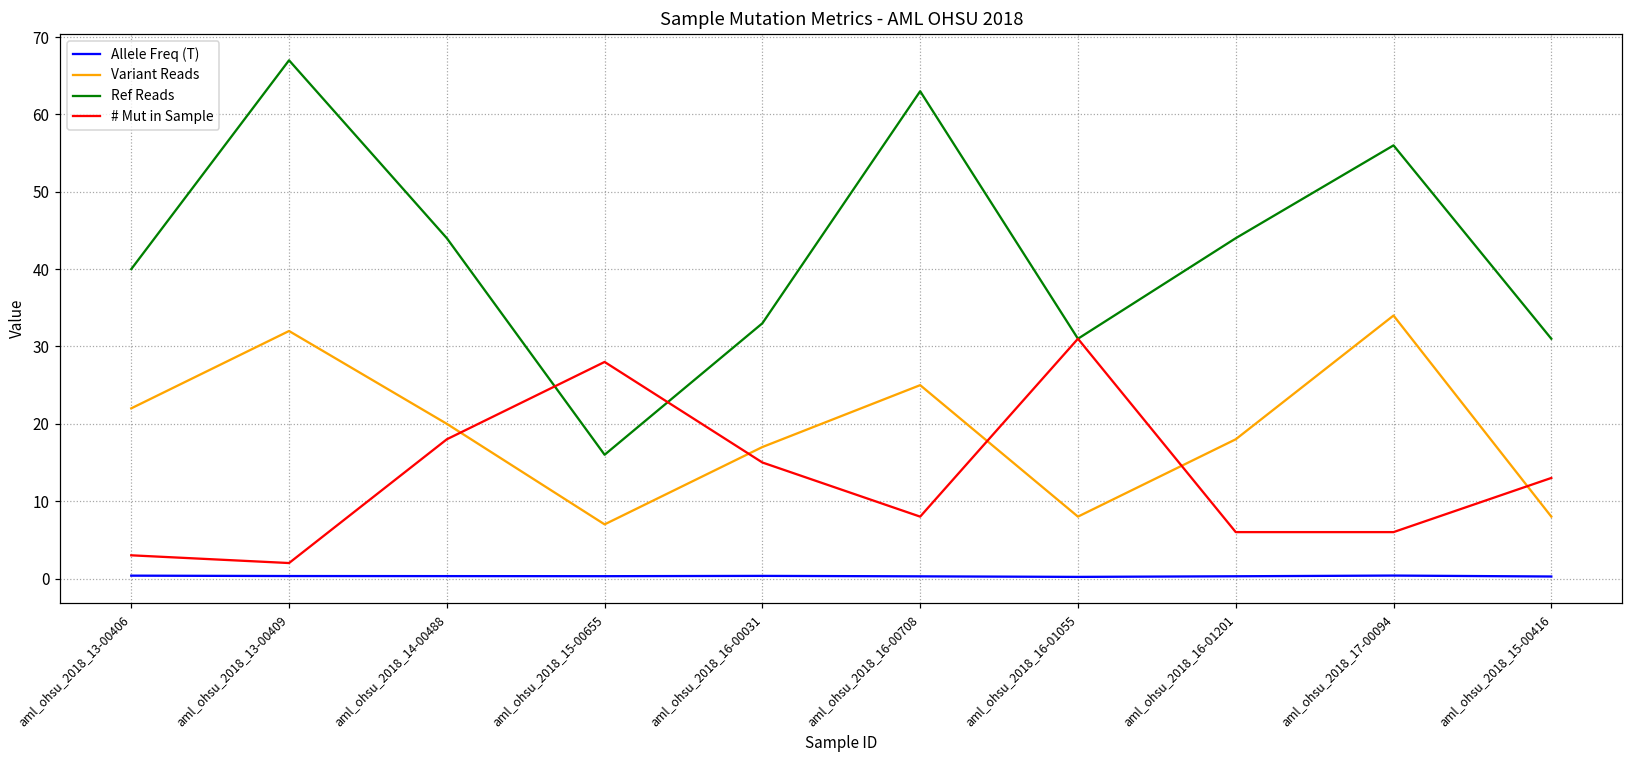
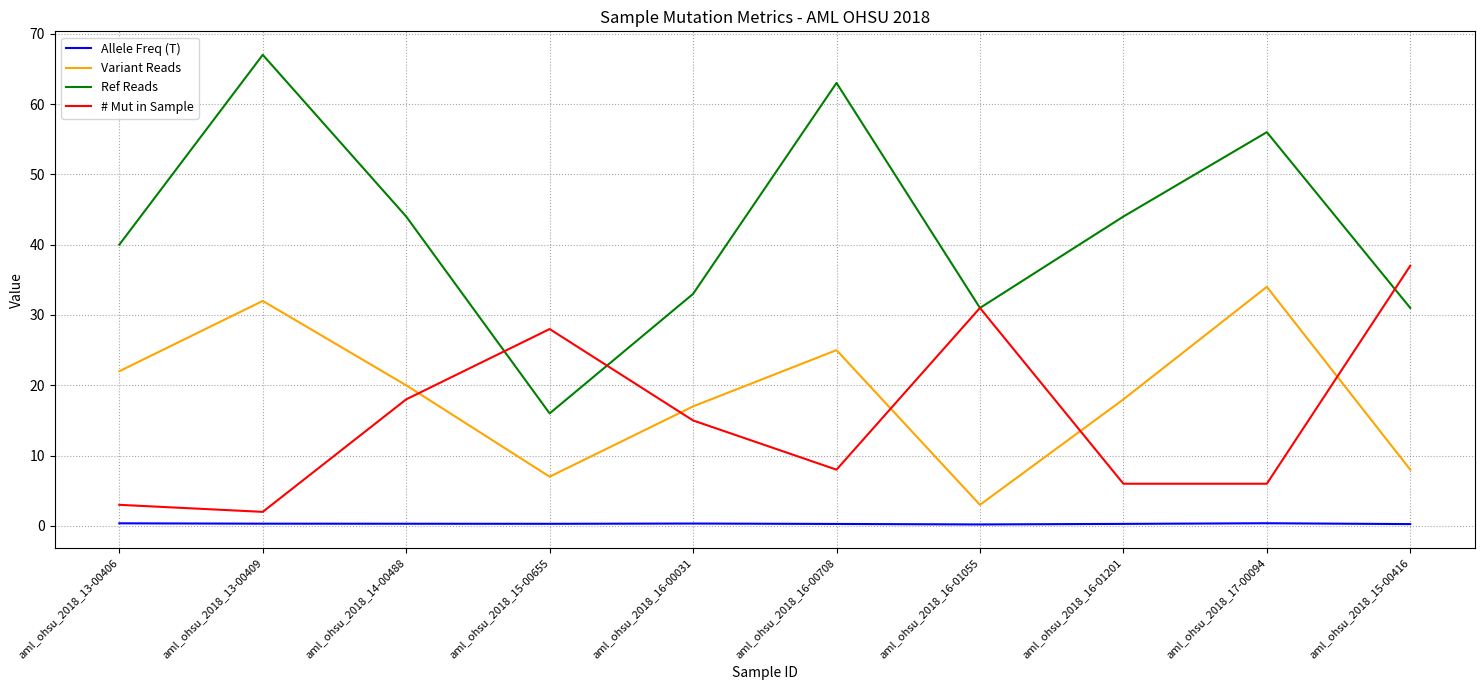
  {
    "Allele Freq (T)": {
      "aml_ohsu_2018_13-00406": 0,
      "aml_ohsu_2018_13-00409": 0,
      "aml_ohsu_2018_14-00488": 0,
      "aml_ohsu_2018_15-00655": 0,
      "aml_ohsu_2018_16-00031": 0,
      "aml_ohsu_2018_16-00708": 0,
      "aml_ohsu_2018_16-01055": 0,
      "aml_ohsu_2018_16-01201": 0,
      "aml_ohsu_2018_17-00094": 0,
      "aml_ohsu_2018_15-00416": 0
    },
    "Variant Reads": {
      "aml_ohsu_2018_13-00406": 22,
      "aml_ohsu_2018_13-00409": 32,
      "aml_ohsu_2018_14-00488": 20,
      "aml_ohsu_2018_15-00655": 7,
      "aml_ohsu_2018_16-00031": 17,
      "aml_ohsu_2018_16-00708": 25,
-     "aml_ohsu_2018_16-01055": 8,
+     "aml_ohsu_2018_16-01055": 3,
      "aml_ohsu_2018_16-01201": 18,
      "aml_ohsu_2018_17-00094": 34,
      "aml_ohsu_2018_15-00416": 8
    },
    "Ref Reads": {
      "aml_ohsu_2018_13-00406": 40,
      "aml_ohsu_2018_13-00409": 67,
      "aml_ohsu_2018_14-00488": 44,
      "aml_ohsu_2018_15-00655": 16,
      "aml_ohsu_2018_16-00031": 33,
      "aml_ohsu_2018_16-00708": 63,
      "aml_ohsu_2018_16-01201": 44,
      "aml_ohsu_2018_17-00094": 56,
      "aml_ohsu_2018_15-00416": 31
    },
    "# Mut in Sample": {
      "aml_ohsu_2018_13-00406": 3,
      "aml_ohsu_2018_13-00409": 2,
      "aml_ohsu_2018_14-00488": 18,
      "aml_ohsu_2018_15-00655": 28,
      "aml_ohsu_2018_16-00031": 15,
      "aml_ohsu_2018_16-00708": 8,
      "aml_ohsu_2018_16-01201": 6,
      "aml_ohsu_2018_17-00094": 6,
-     "aml_ohsu_2018_15-00416": 13
+     "aml_ohsu_2018_15-00416": 37
    }
  }
